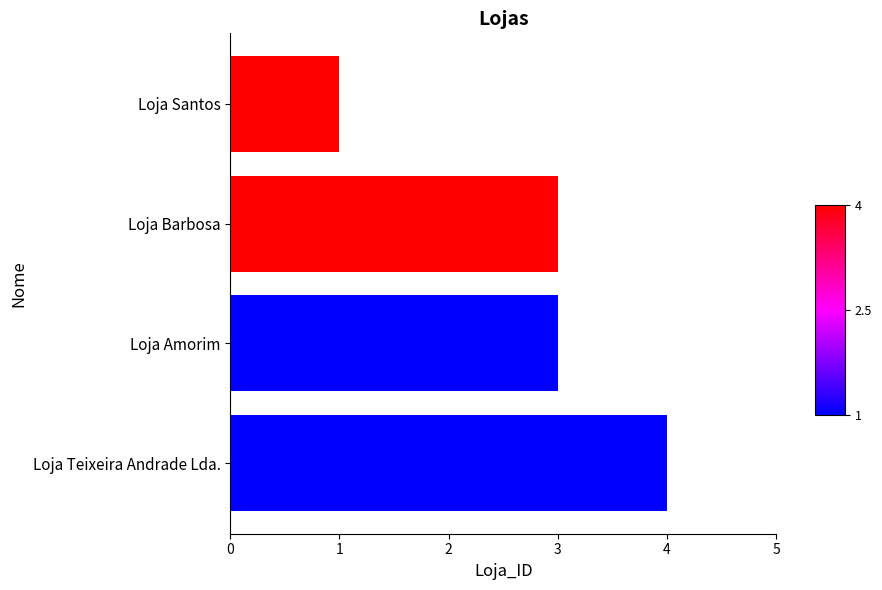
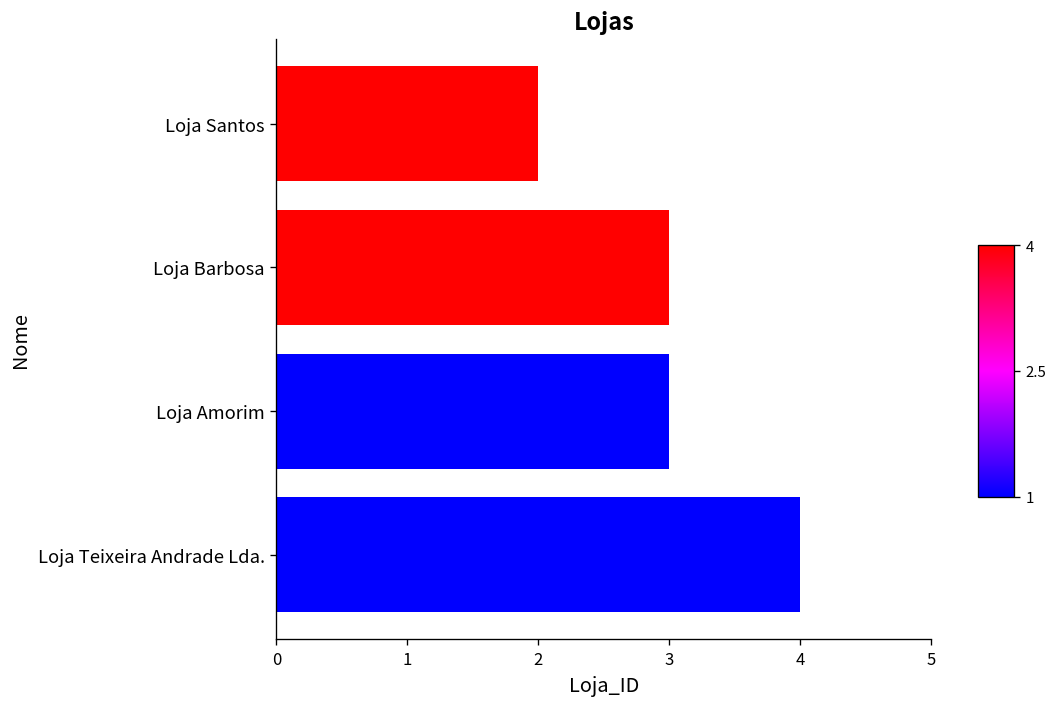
  {
-   "Loja Santos": 1,
+   "Loja Santos": 2,
    "Loja Barbosa": 3,
    "Loja Amorim": 3,
    "Loja Teixeira Andrade Lda.": 4
  }
